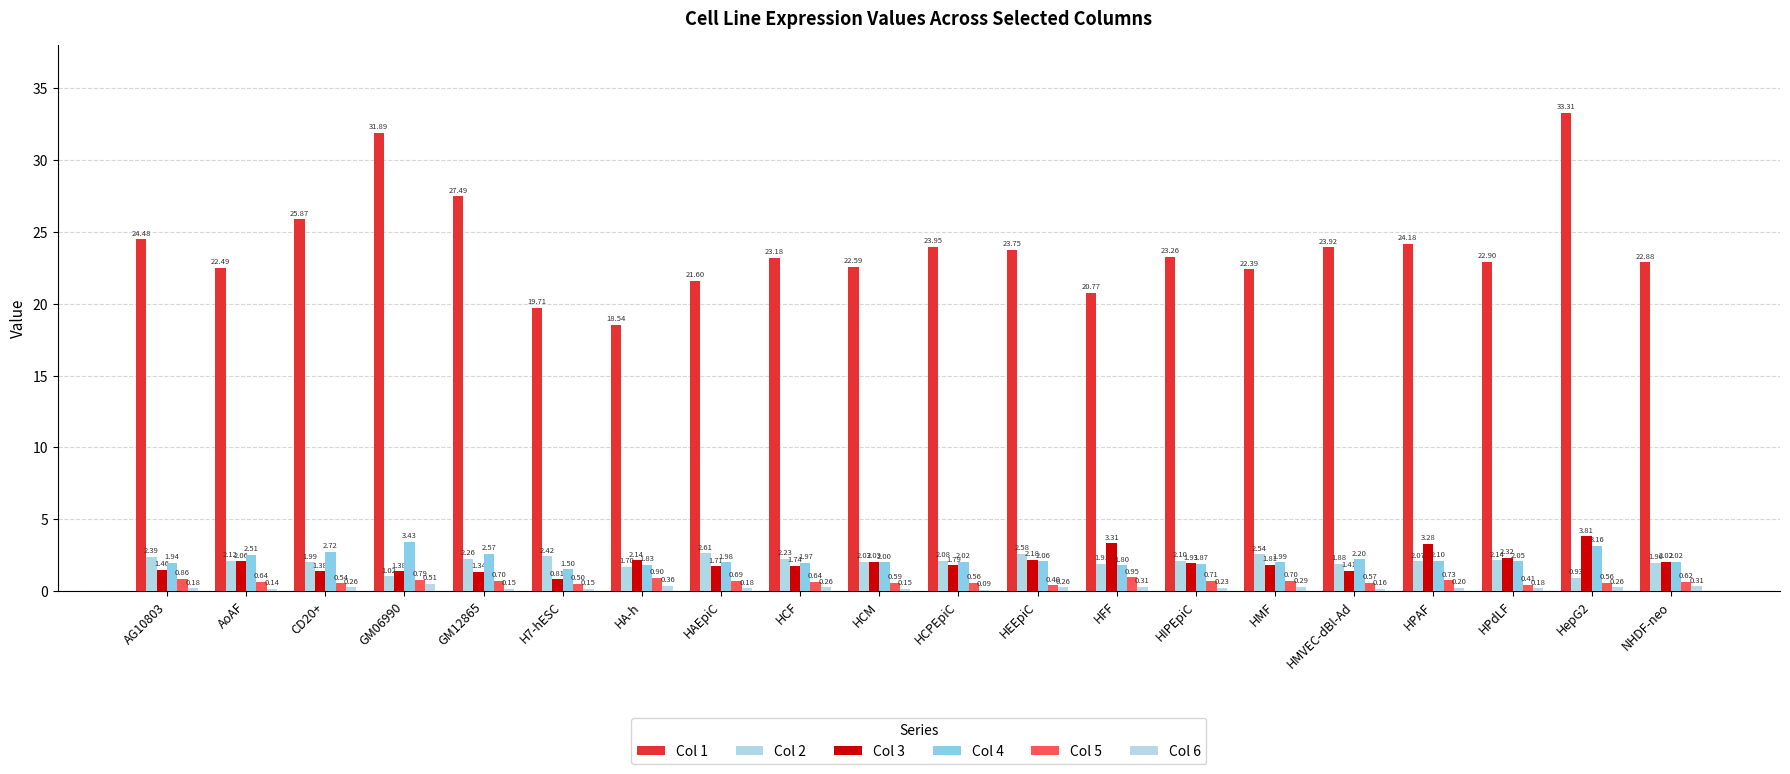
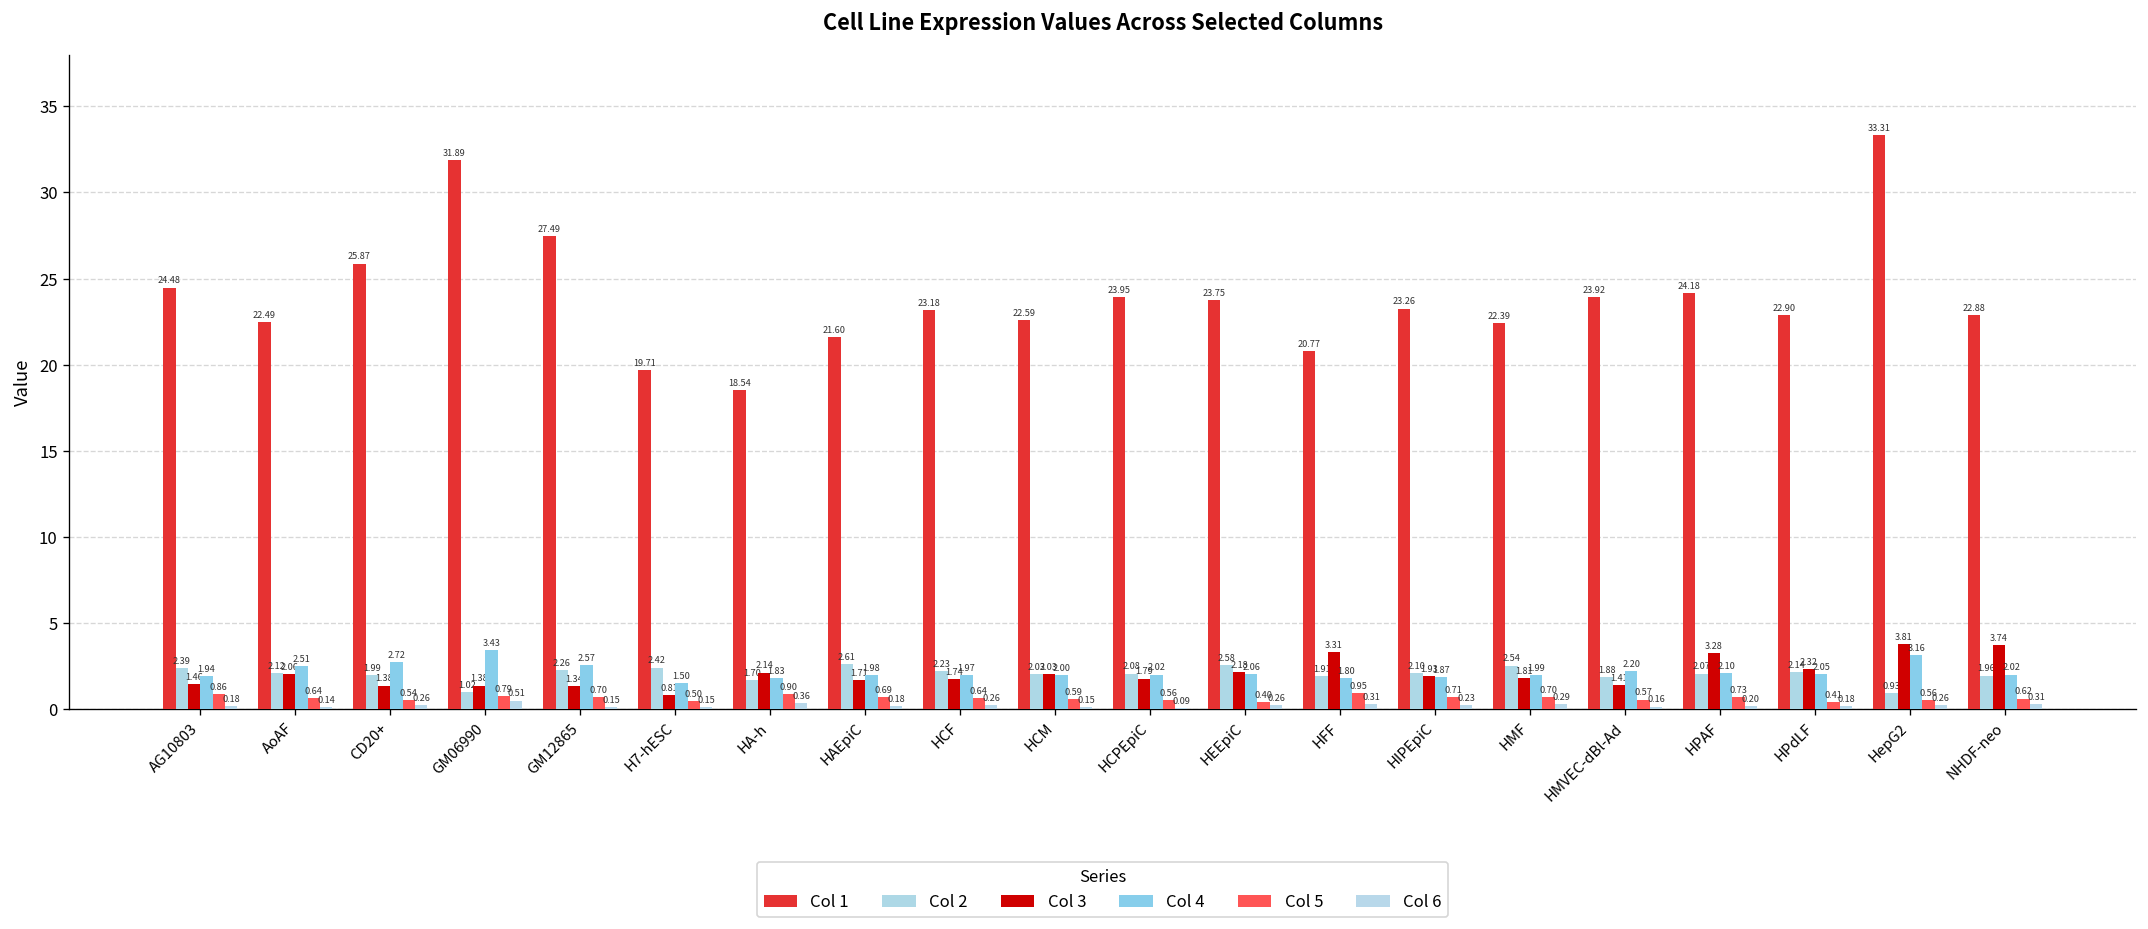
  {
    "Col 3": {
      "AG10803": 1.46,
      "CD20+": 1.38,
      "GM06990": 1.38,
      "GM12865": 1.34,
      "H7-hESC": 0.81,
      "HA-h": 2.14,
      "HFF": 3.31,
      "HMVEC-dBl-Ad": 1.41,
      "HPAF": 3.28,
      "HepG2": 3.81,
-     "NHDF-neo": 2.02
+     "NHDF-neo": 3.74
    }
  }
